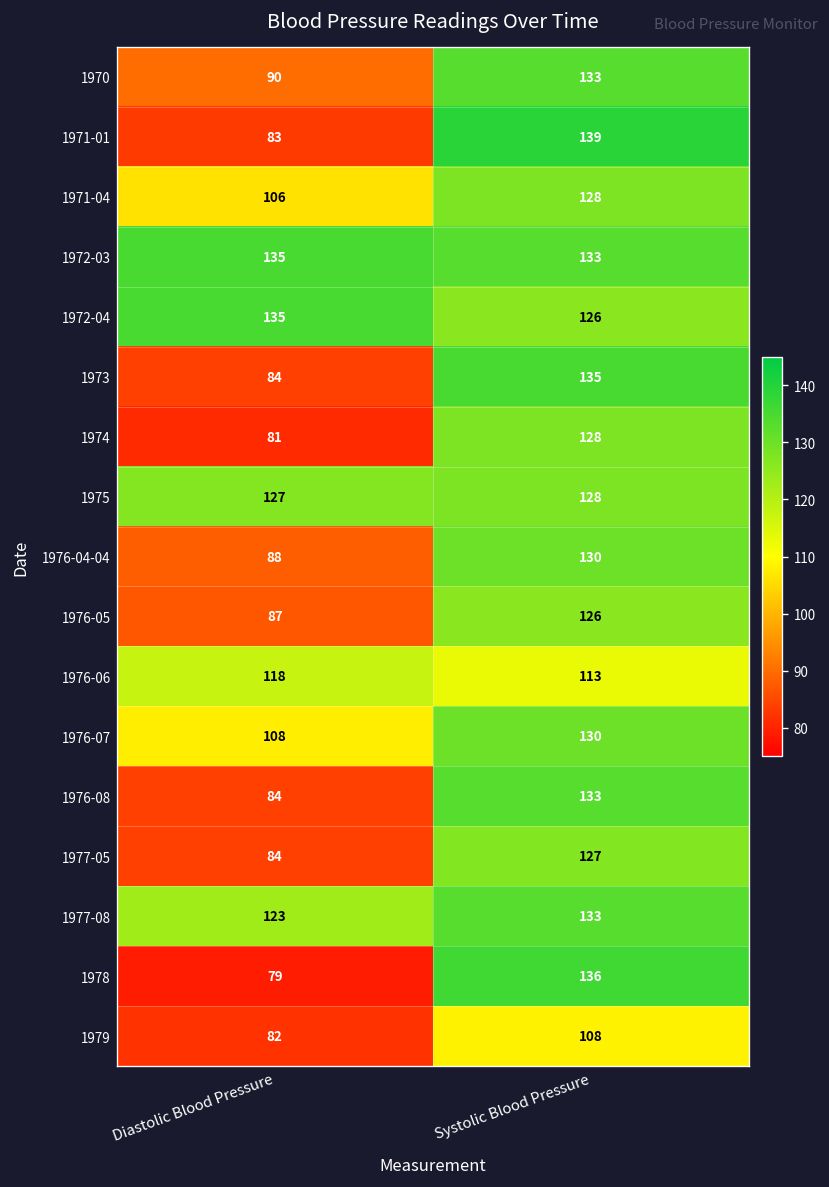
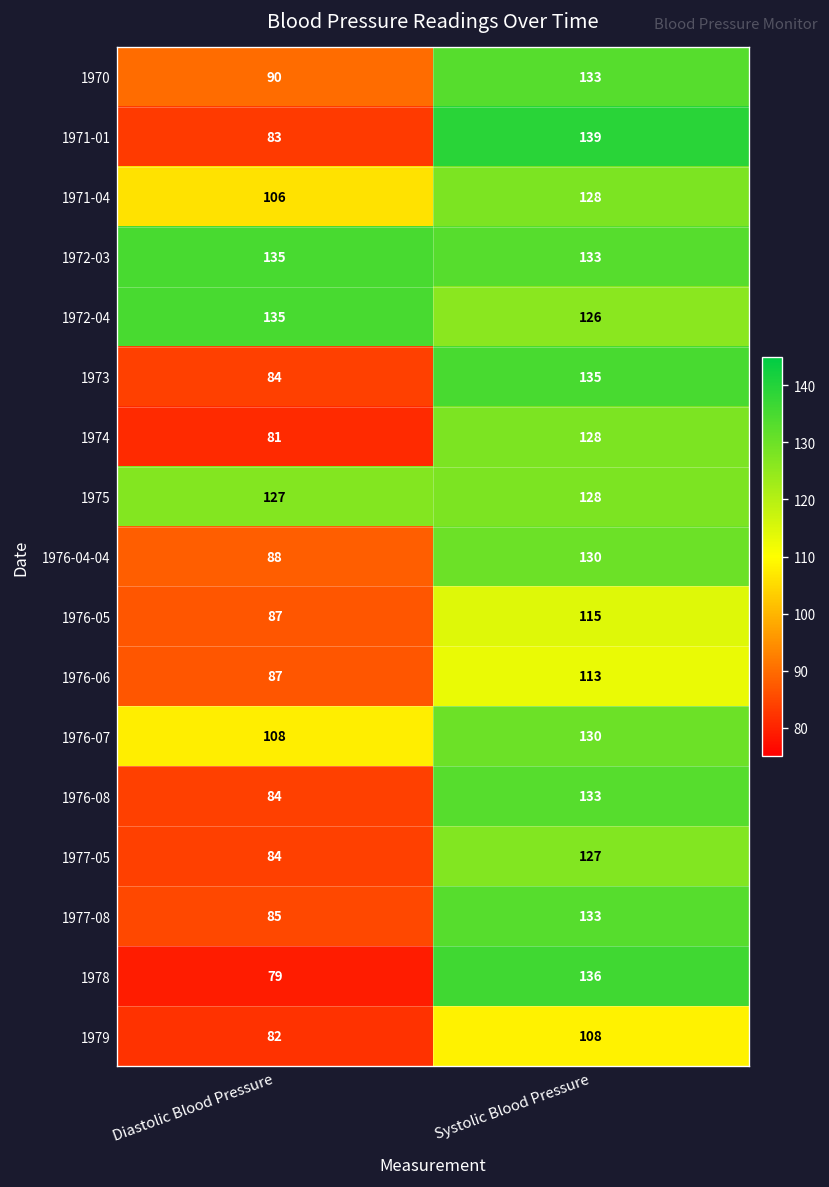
  {
    "1970": {
      "Diastolic Blood Pressure": 90,
      "Systolic Blood Pressure": 133
    },
    "1971-01": {
      "Diastolic Blood Pressure": 83,
      "Systolic Blood Pressure": 139
    },
    "1971-04": {
      "Diastolic Blood Pressure": 106,
      "Systolic Blood Pressure": 128
    },
    "1972-03": {
      "Diastolic Blood Pressure": 135,
      "Systolic Blood Pressure": 133
    },
    "1972-04": {
      "Diastolic Blood Pressure": 135,
      "Systolic Blood Pressure": 126
    },
    "1973": {
      "Diastolic Blood Pressure": 84,
      "Systolic Blood Pressure": 135
    },
    "1974": {
      "Diastolic Blood Pressure": 81,
      "Systolic Blood Pressure": 128
    },
    "1975": {
      "Diastolic Blood Pressure": 127,
      "Systolic Blood Pressure": 128
    },
    "1976-04-04": {
      "Diastolic Blood Pressure": 88,
      "Systolic Blood Pressure": 130
    },
    "1976-05": {
      "Diastolic Blood Pressure": 87,
-     "Systolic Blood Pressure": 126
+     "Systolic Blood Pressure": 115
    },
    "1976-06": {
-     "Diastolic Blood Pressure": 118,
+     "Diastolic Blood Pressure": 87,
      "Systolic Blood Pressure": 113
    },
    "1976-07": {
      "Diastolic Blood Pressure": 108,
      "Systolic Blood Pressure": 130
    },
    "1976-08": {
      "Diastolic Blood Pressure": 84,
      "Systolic Blood Pressure": 133
    },
    "1977-05": {
      "Diastolic Blood Pressure": 84,
      "Systolic Blood Pressure": 127
    },
    "1977-08": {
-     "Diastolic Blood Pressure": 123,
+     "Diastolic Blood Pressure": 85,
      "Systolic Blood Pressure": 133
    },
    "1978": {
      "Diastolic Blood Pressure": 79,
      "Systolic Blood Pressure": 136
    },
    "1979": {
      "Diastolic Blood Pressure": 82,
      "Systolic Blood Pressure": 108
    }
  }
